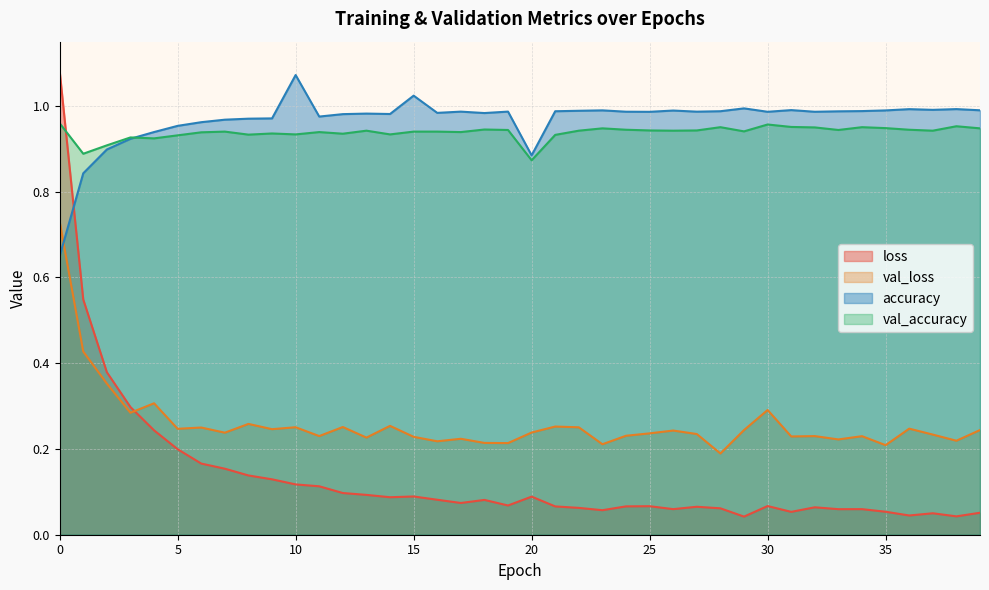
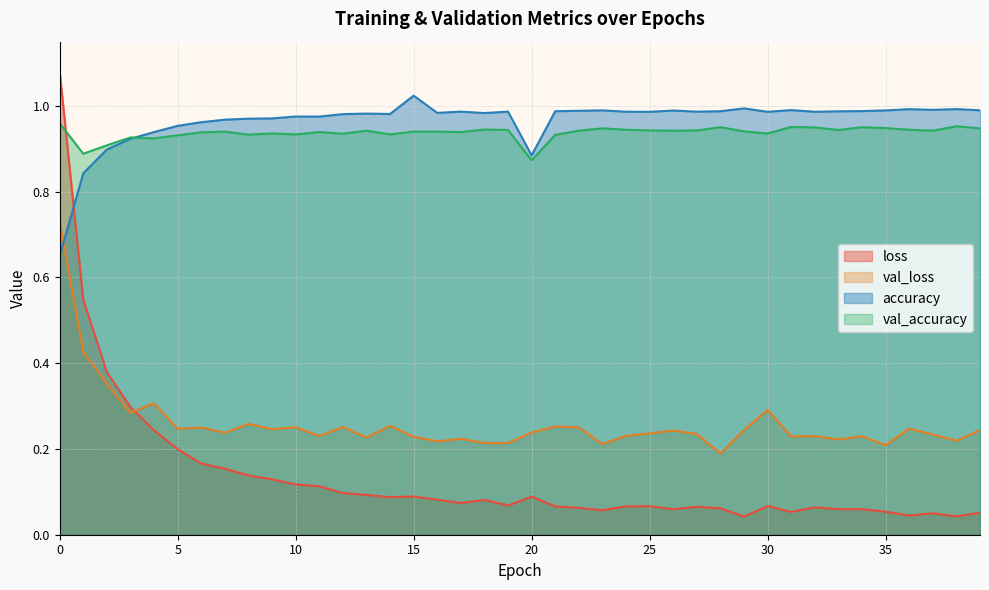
  {
    "accuracy": {
      "0": 0.65,
      "5": 0.95,
-     "10": 1.07,
+     "10": 0.98,
      "15": 1.02,
      "20": 0.88,
      "25": 0.99,
      "30": 0.99,
      "35": 0.99
    },
    "val_accuracy": {
      "0": 0.96,
      "5": 0.93,
      "10": 0.93,
      "15": 0.94,
      "20": 0.87,
      "25": 0.94,
-     "30": 0.96,
+     "30": 0.94,
      "35": 0.95
    }
  }
